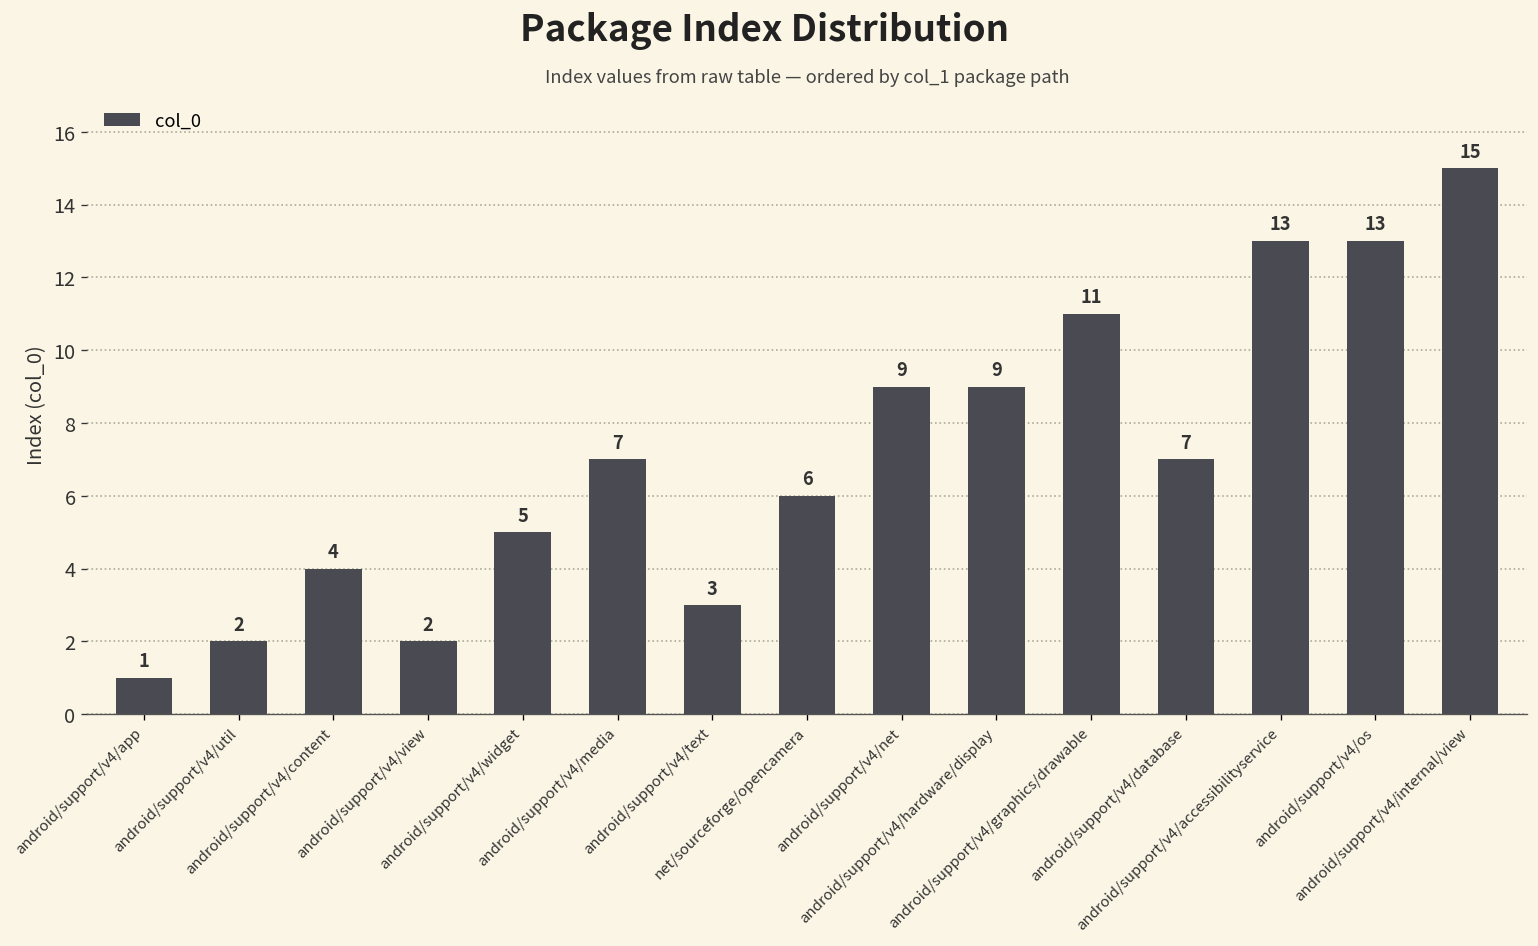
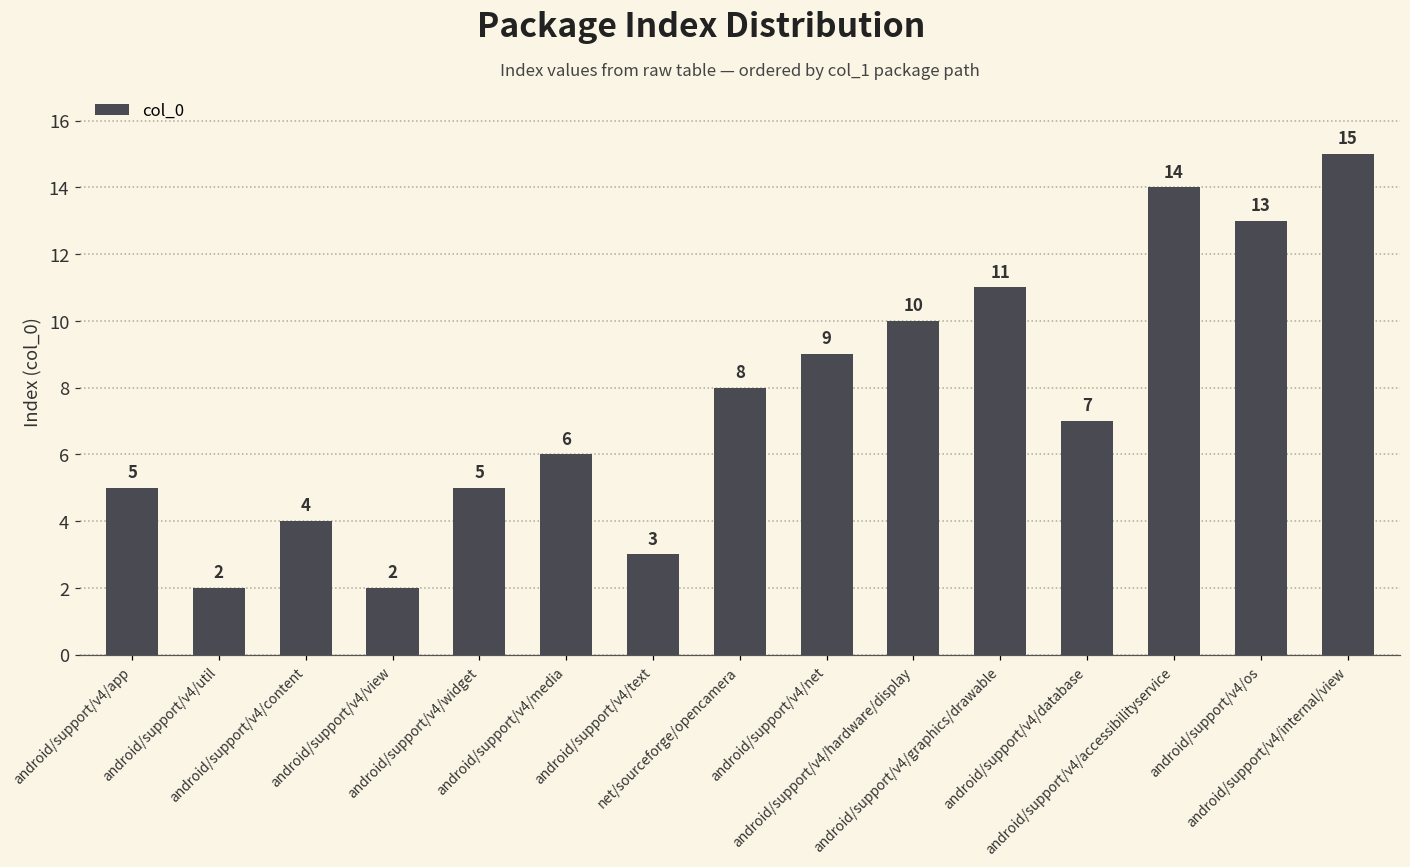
  {
-   "android/support/v4/app": 1,
+   "android/support/v4/app": 5,
    "android/support/v4/util": 2,
    "android/support/v4/content": 4,
    "android/support/v4/view": 2,
    "android/support/v4/widget": 5,
-   "android/support/v4/media": 7,
+   "android/support/v4/media": 6,
    "android/support/v4/text": 3,
-   "net/sourceforge/opencamera": 6,
+   "net/sourceforge/opencamera": 8,
    "android/support/v4/net": 9,
-   "android/support/v4/hardware/display": 9,
+   "android/support/v4/hardware/display": 10,
    "android/support/v4/graphics/drawable": 11,
    "android/support/v4/database": 7,
-   "android/support/v4/accessibilityservice": 13,
+   "android/support/v4/accessibilityservice": 14,
    "android/support/v4/os": 13,
    "android/support/v4/internal/view": 15
  }
